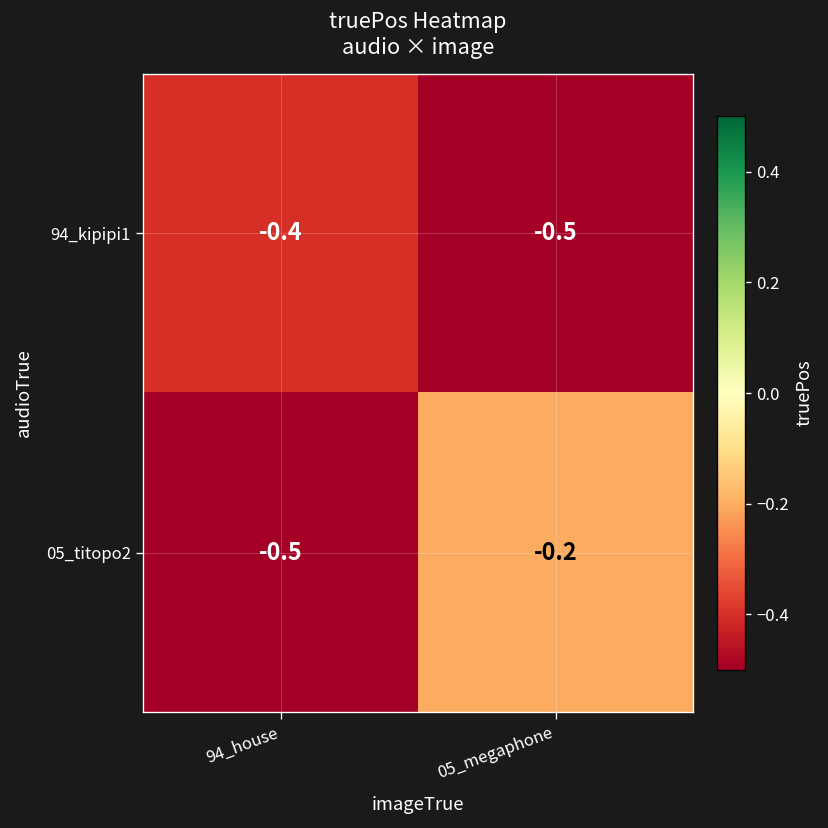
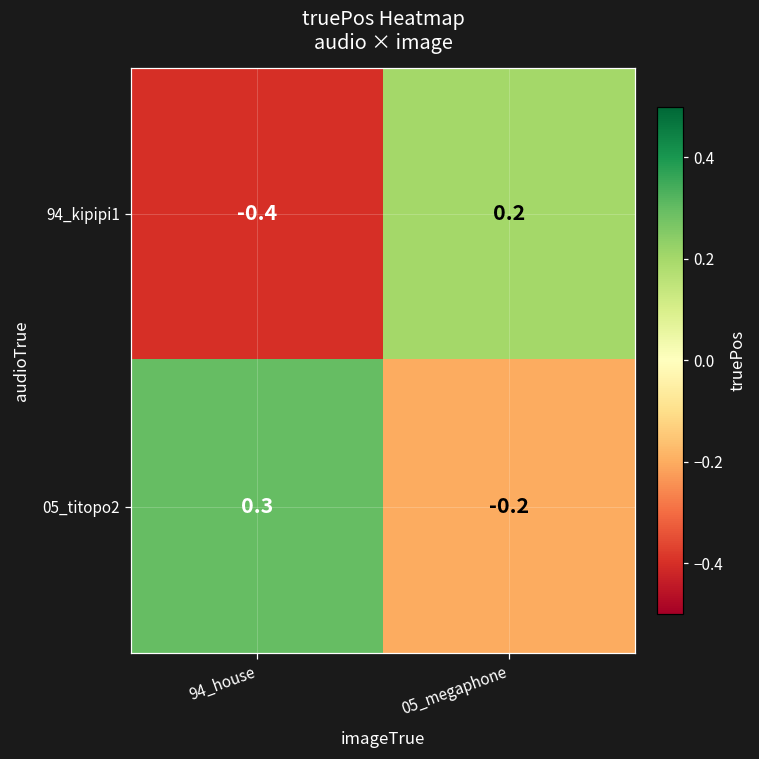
  {
    "94_kipipi1": {
      "94_house": -0.4,
-     "05_megaphone": -0.5
+     "05_megaphone": 0.2
    },
    "05_titopo2": {
-     "94_house": -0.5,
+     "94_house": 0.3,
      "05_megaphone": -0.2
    }
  }
